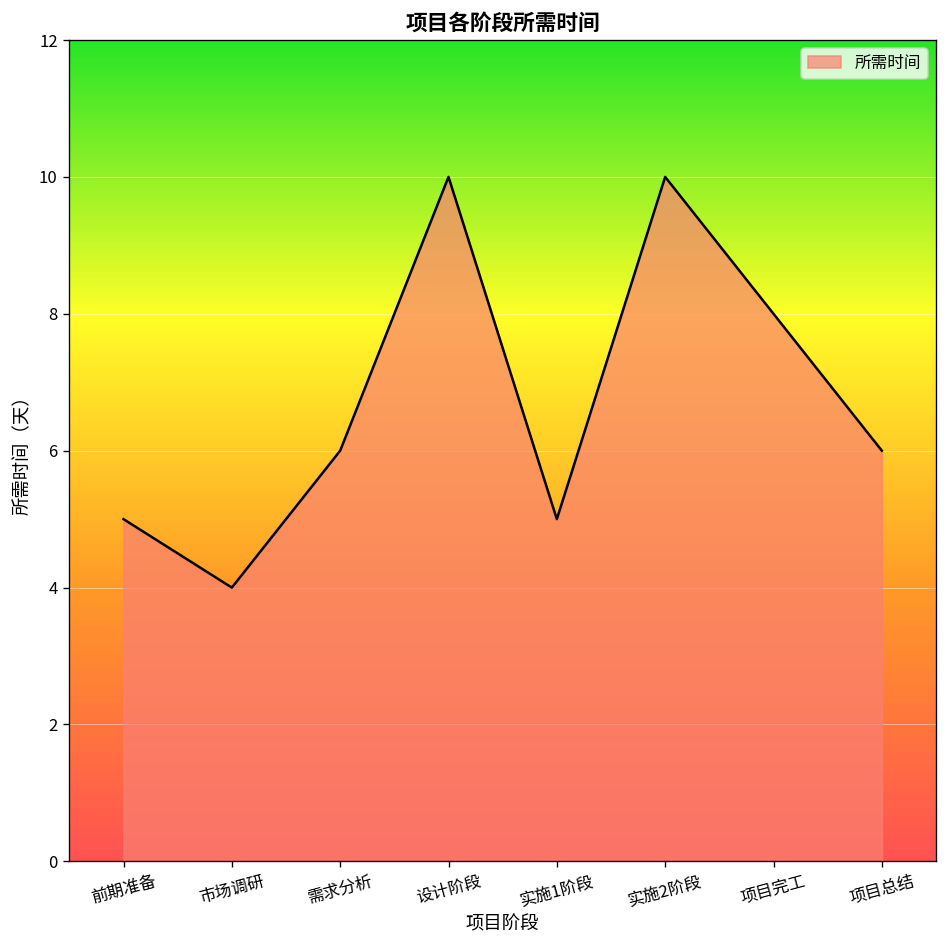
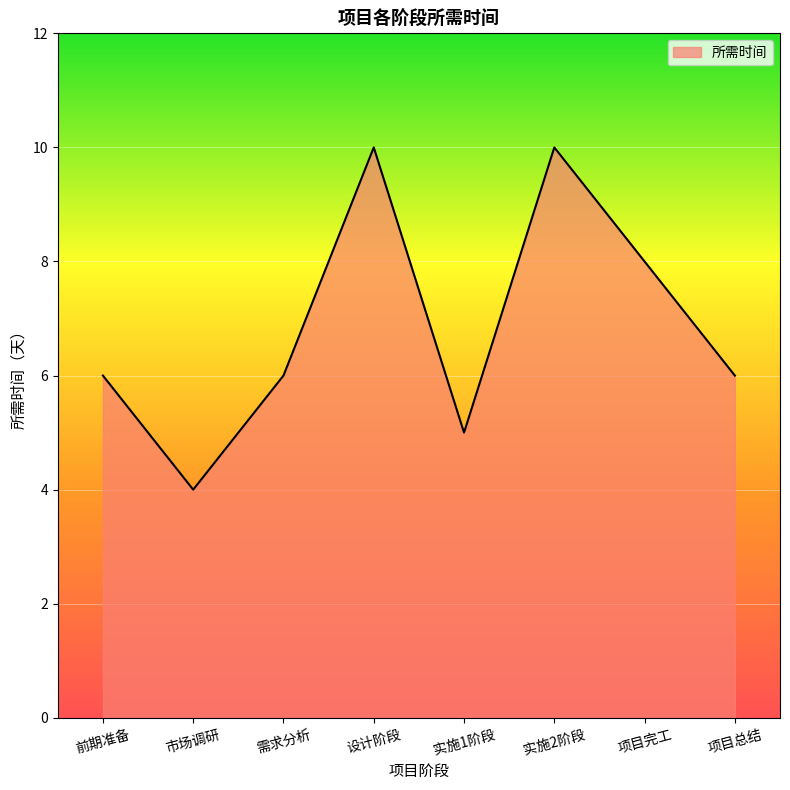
  {
-   "前期准备": 5,
+   "前期准备": 6,
    "市场调研": 4,
    "需求分析": 6,
    "设计阶段": 10,
    "实施1阶段": 5,
    "实施2阶段": 10,
    "项目完工": 8,
    "项目总结": 6
  }
